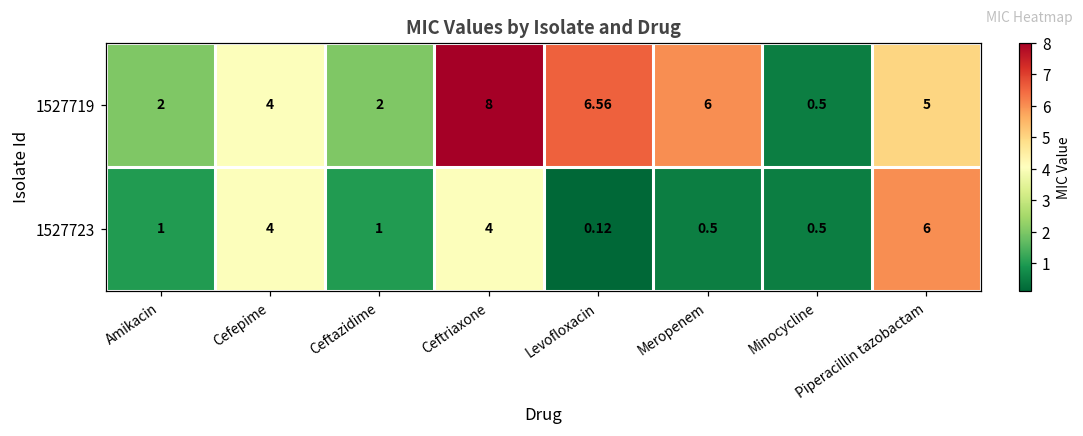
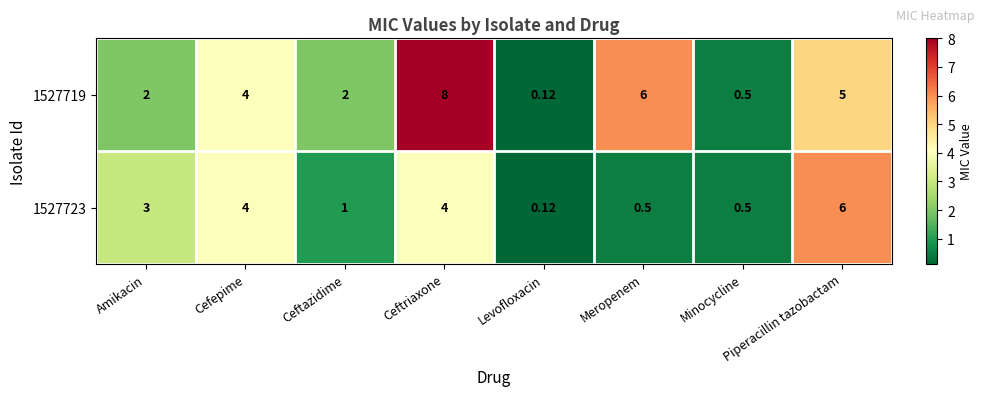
  {
    "1527719": {
      "Amikacin": 2,
      "Cefepime": 4,
      "Ceftazidime": 2,
      "Ceftriaxone": 8,
-     "Levofloxacin": 6.56,
+     "Levofloxacin": 0.12,
      "Meropenem": 6,
      "Minocycline": 0.5,
      "Piperacillin tazobactam": 5
    },
    "1527723": {
-     "Amikacin": 1,
+     "Amikacin": 3,
      "Cefepime": 4,
      "Ceftazidime": 1,
      "Ceftriaxone": 4,
      "Levofloxacin": 0.12,
      "Meropenem": 0.5,
      "Minocycline": 0.5,
      "Piperacillin tazobactam": 6
    }
  }
